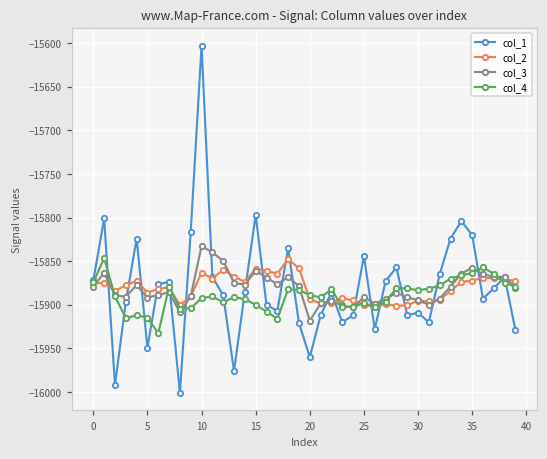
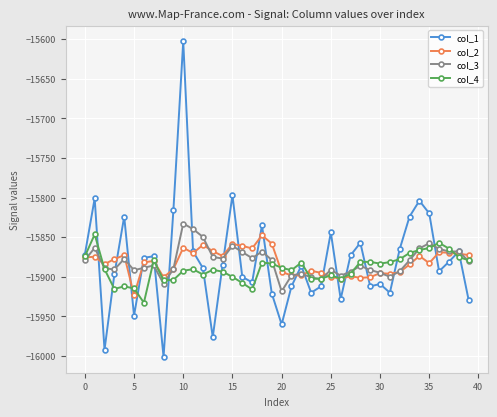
  {
    "col_1": {
      "5": -15950,
      "10": -15600,
      "15": -15800,
      "20": -15960,
      "25": -15840,
      "30": -15910,
      "35": -15820
    },
    "col_2": {
-     "5": -15890,
+     "5": -15920,
      "10": -15860,
      "20": -15890,
-     "35": -15870
+     "35": -15880
    },
    "col_3": {
      "0": -15880,
      "5": -15890,
      "10": -15830,
      "20": -15920,
      "25": -15890,
      "35": -15860
    },
    "col_4": {
      "5": -15910,
      "10": -15890,
      "15": -15900,
      "20": -15890,
      "30": -15880,
      "35": -15860
    }
  }
